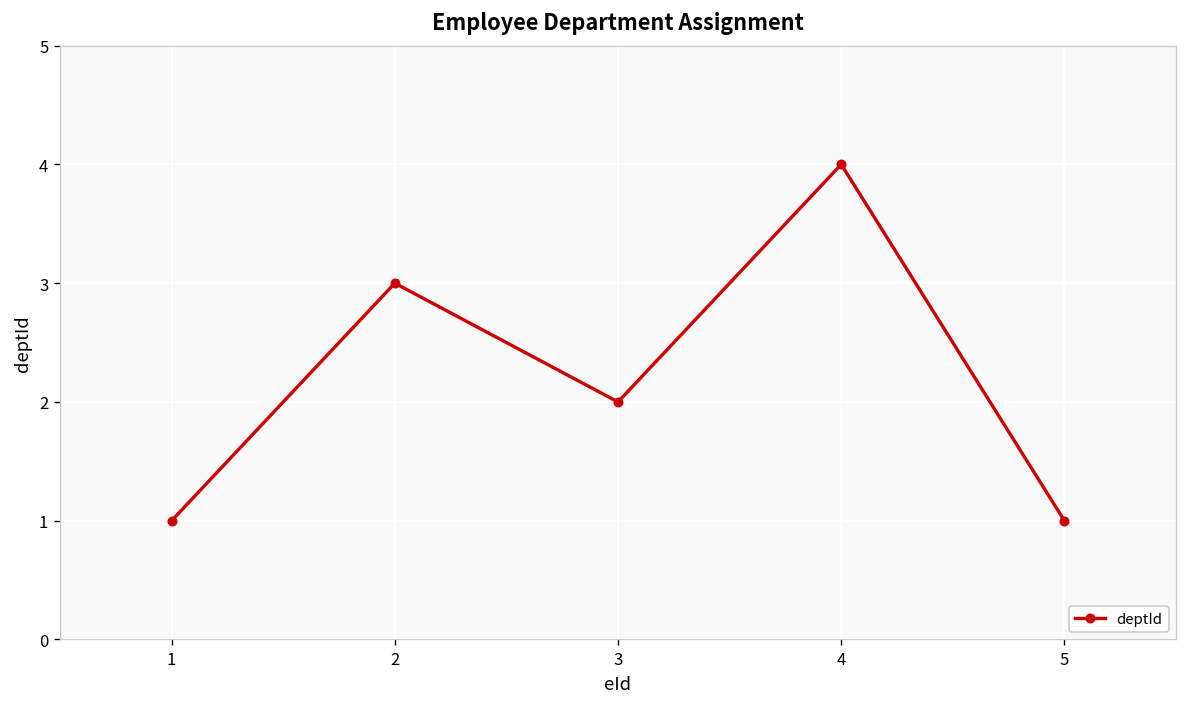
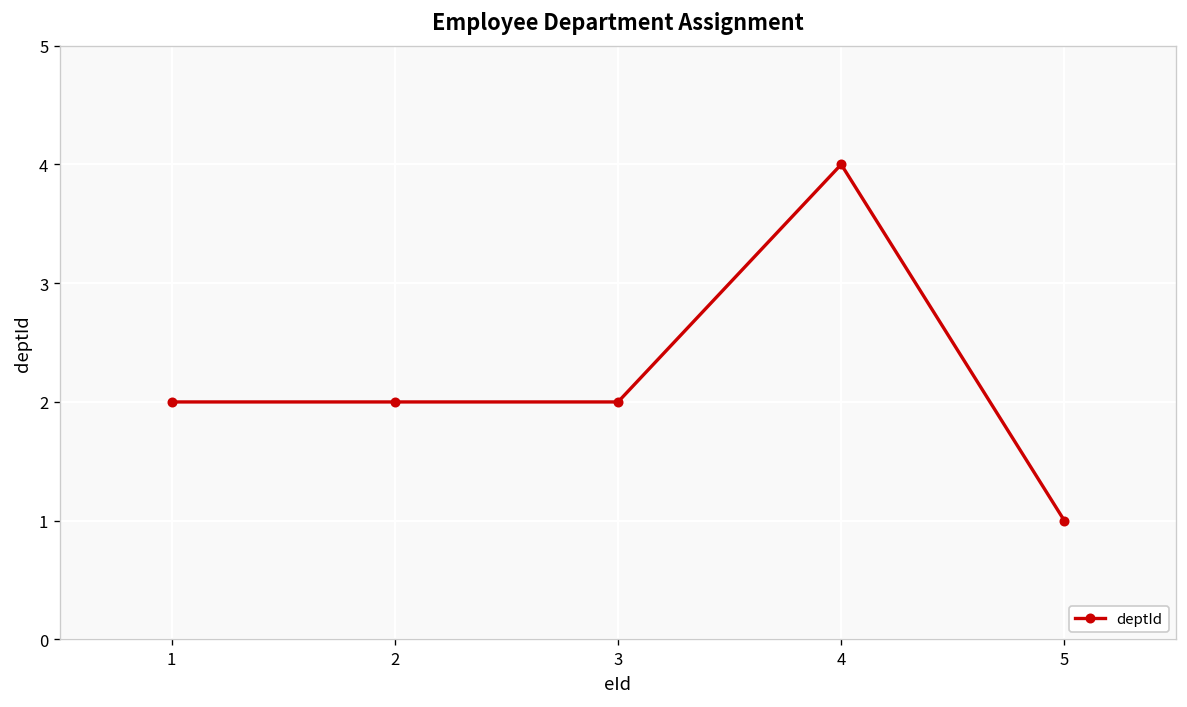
  {
-   "1": 1,
-   "2": 3,
+   "1": 2,
+   "2": 2,
    "3": 2,
    "4": 4,
    "5": 1
  }
